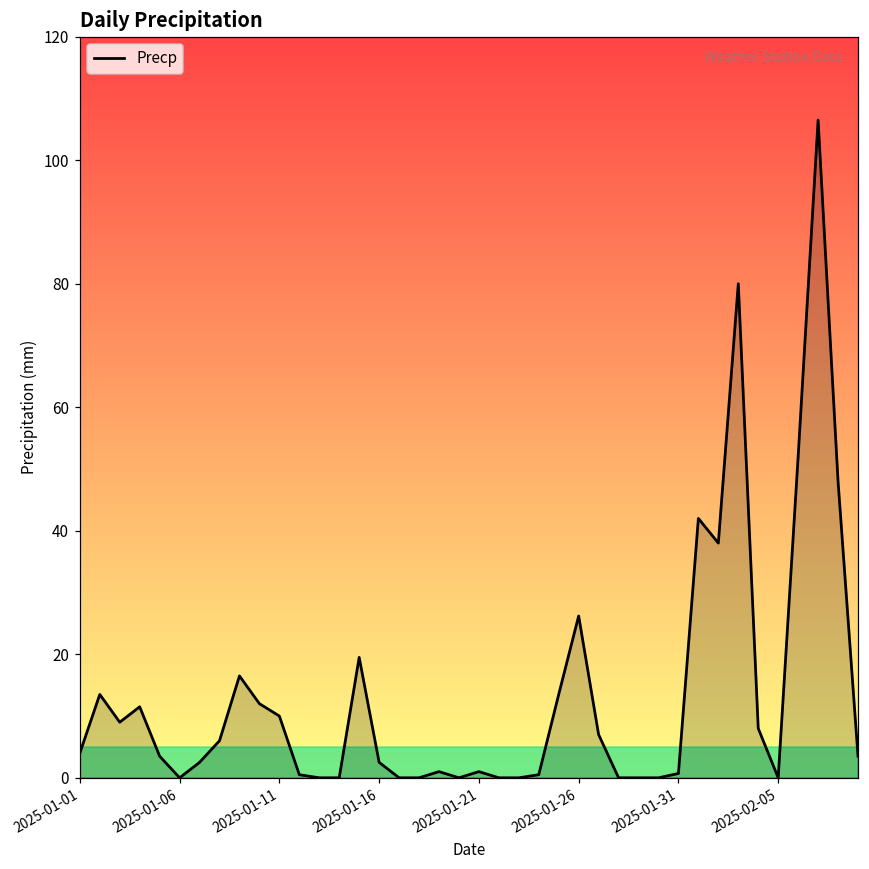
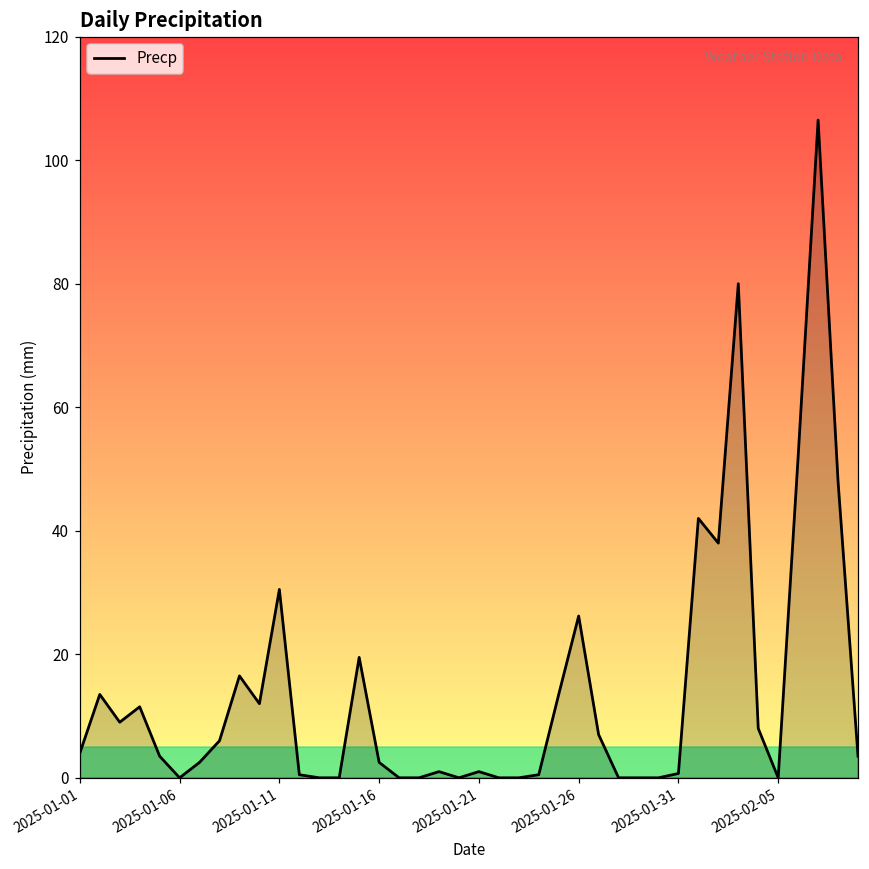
  {
-   "2025-01-11": 10,
+   "2025-01-11": 31,
    "2025-01-26": 26
  }
